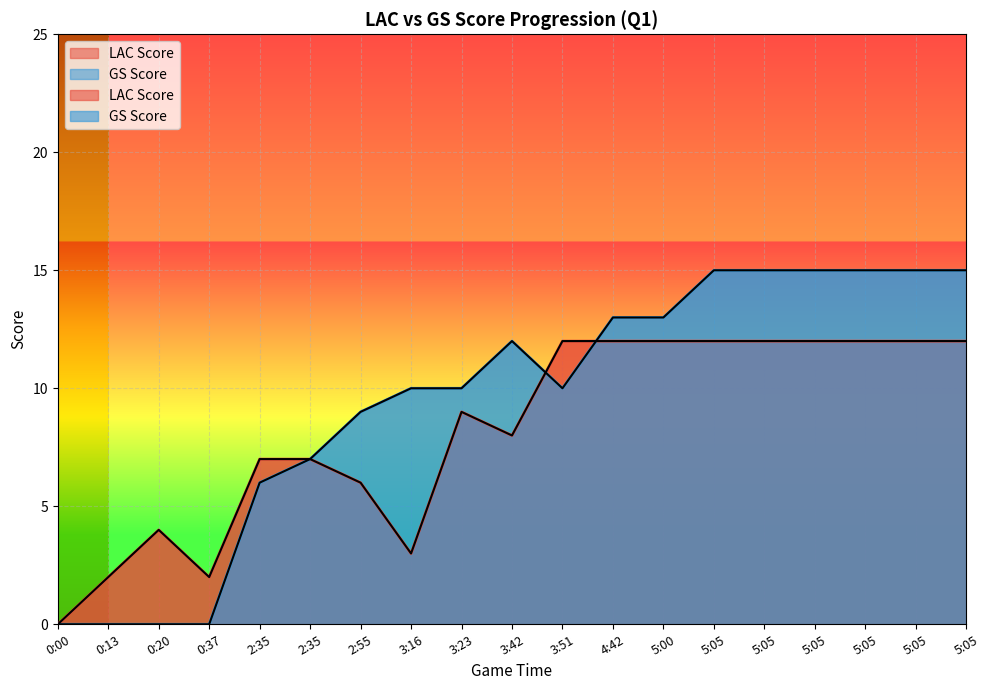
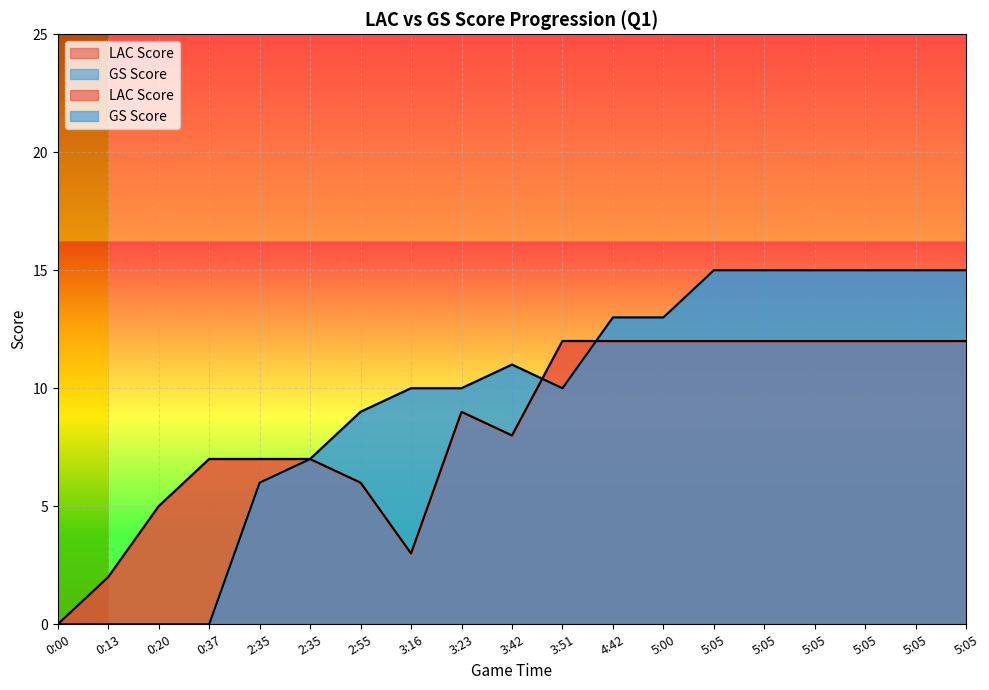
  {
    "LAC Score": {
      "0:13": 2,
-     "0:20": 4,
-     "0:37": 2,
+     "0:20": 5,
+     "0:37": 7,
      "2:55": 6,
      "3:16": 3,
      "3:23": 9,
      "3:42": 8,
      "3:51": 12,
      "4:42": 12,
      "5:00": 12
    },
    "GS Score": {
      "0:13": 0,
      "0:20": 0,
      "0:37": 0,
      "2:55": 9,
      "3:16": 10,
      "3:23": 10,
-     "3:42": 12,
+     "3:42": 11,
      "3:51": 10,
      "4:42": 13,
      "5:00": 13
    }
  }
